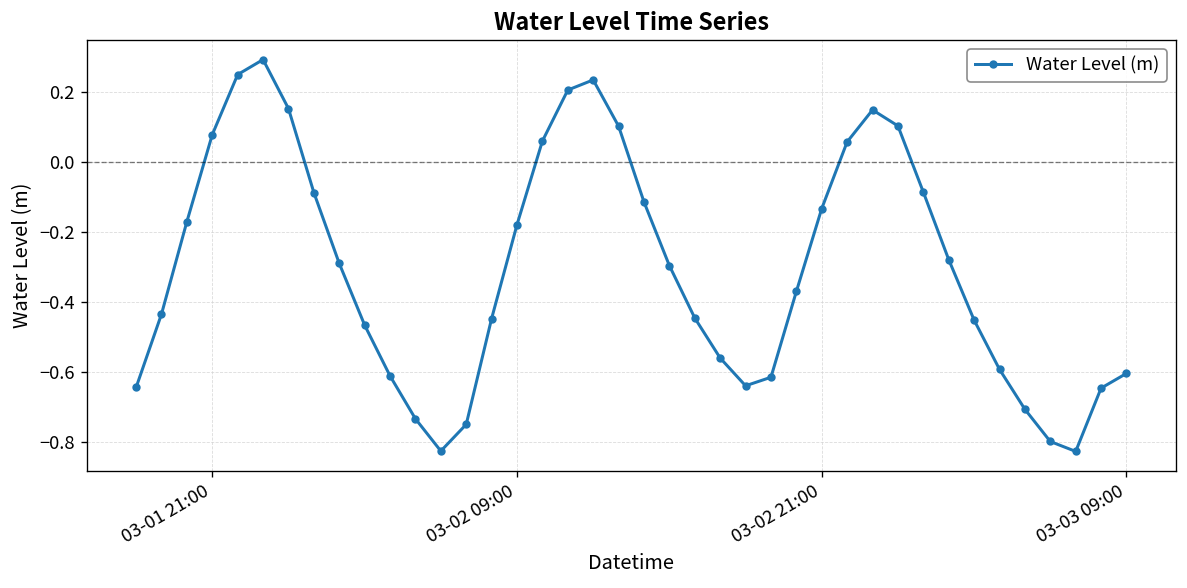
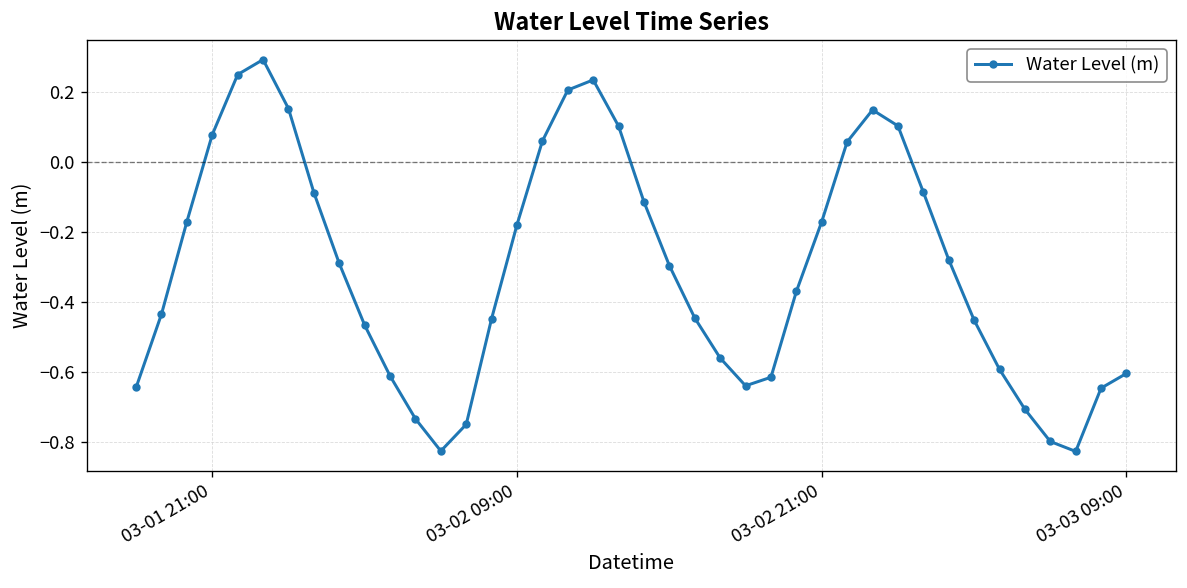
  {
    "03-01 21:00": 0.08,
    "03-02 09:00": -0.18,
-   "03-02 21:00": -0.13,
+   "03-02 21:00": -0.17,
    "03-03 09:00": -0.60
  }
